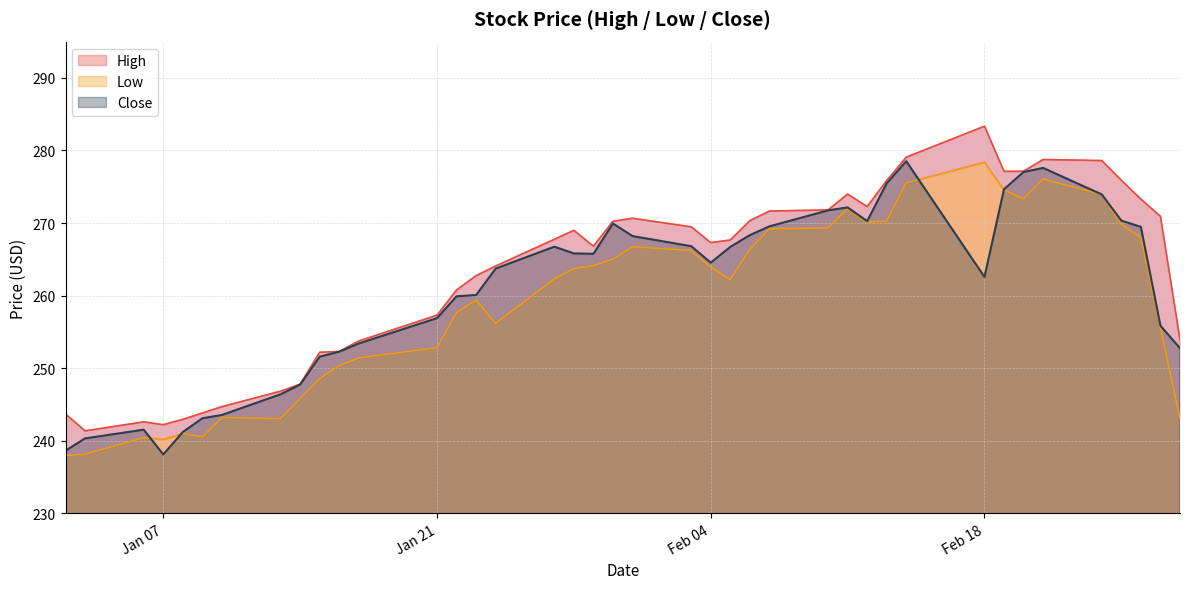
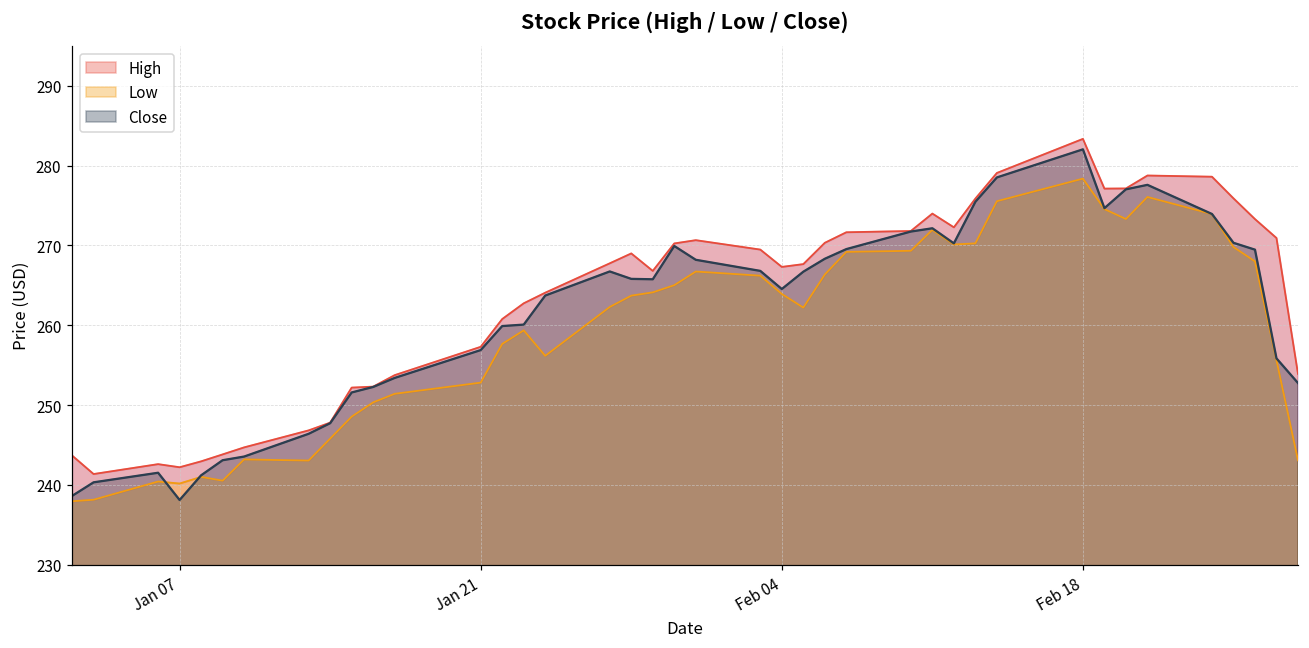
  {
    "Close": {
      "Jan 07": 238,
      "Jan 21": 257,
      "Feb 04": 265,
-     "Feb 18": 263
+     "Feb 18": 282
    }
  }
